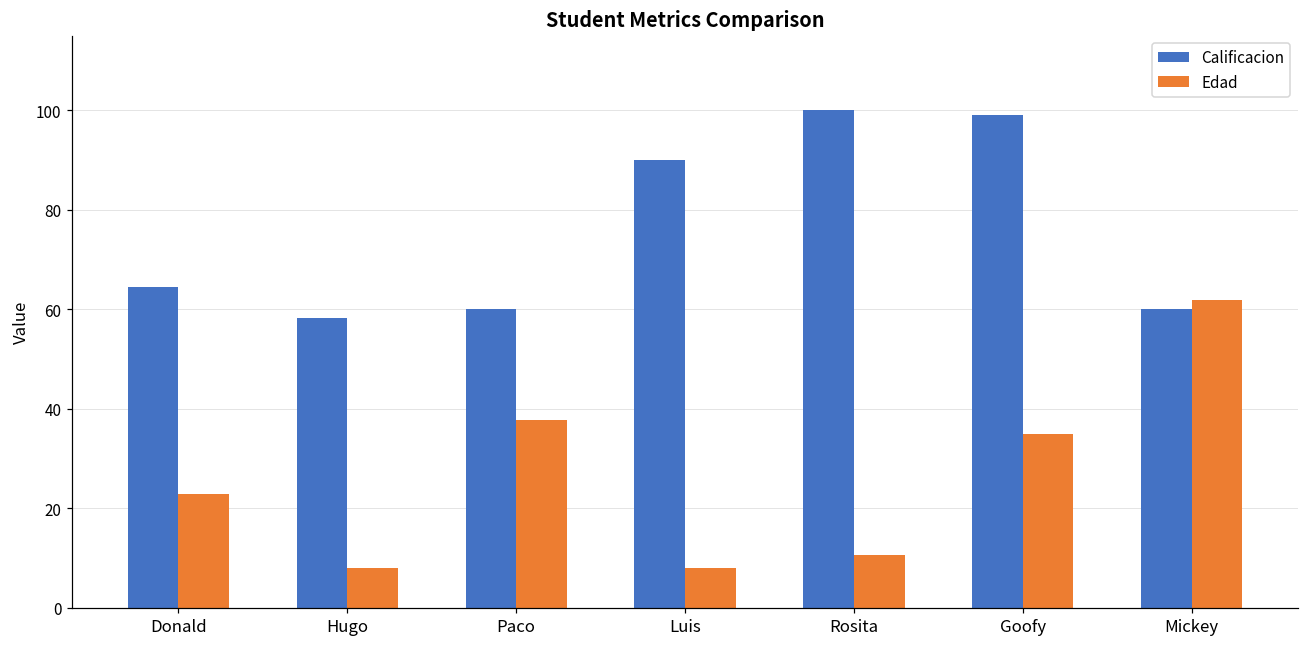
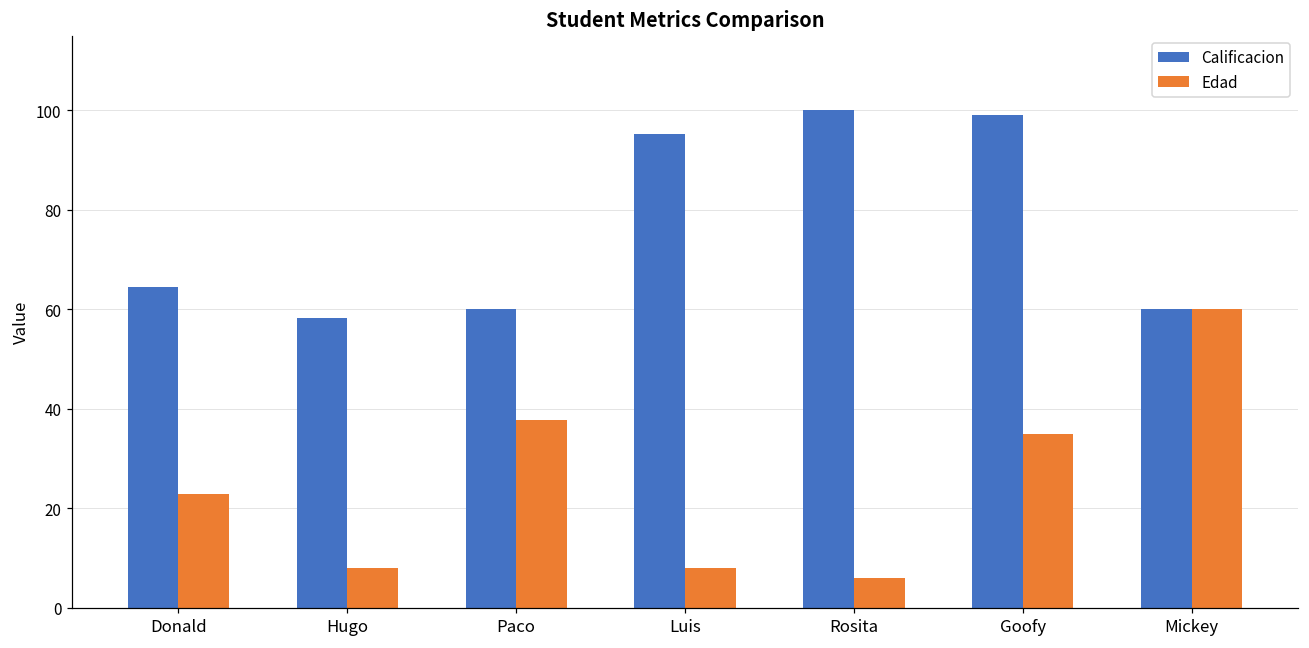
  {
    "Calificacion": {
      "Donald": 64,
      "Hugo": 58,
      "Paco": 60,
-     "Luis": 90,
+     "Luis": 95,
      "Rosita": 100,
      "Goofy": 99,
      "Mickey": 60
    },
    "Edad": {
      "Donald": 23,
      "Hugo": 8,
      "Paco": 38,
      "Luis": 8,
-     "Rosita": 11,
+     "Rosita": 6,
      "Goofy": 35,
-     "Mickey": 62
+     "Mickey": 60
    }
  }
